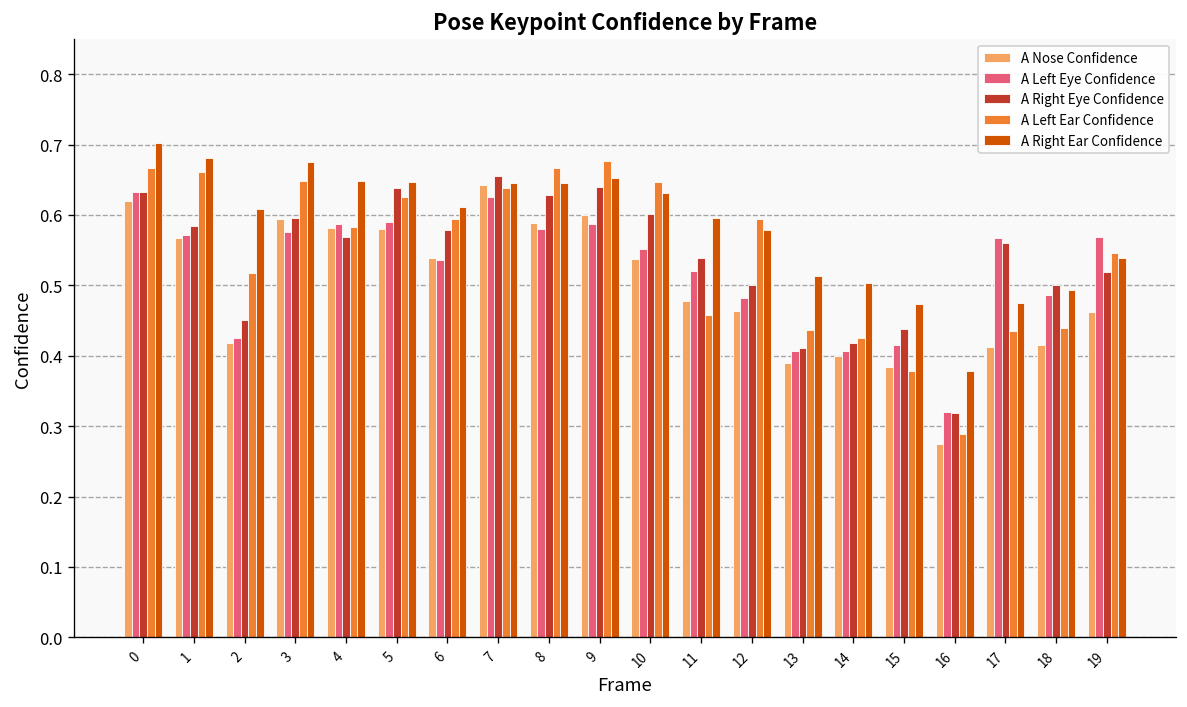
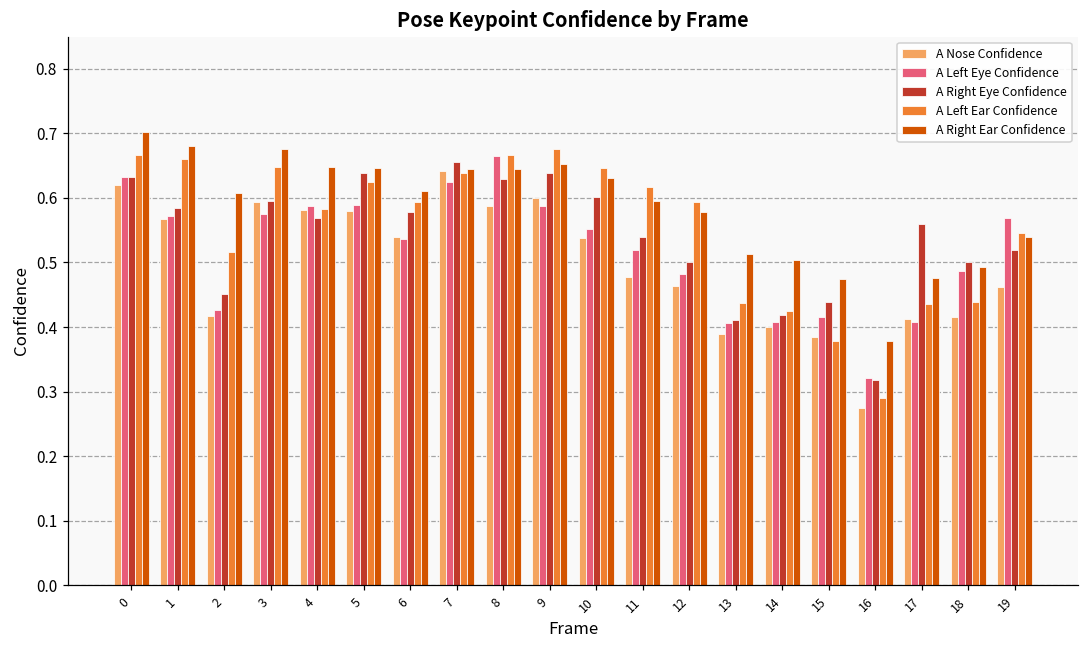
  {
    "A Nose Confidence": {
      "0": 0.62,
      "1": 0.57,
      "2": 0.42,
      "3": 0.59,
      "4": 0.58,
      "5": 0.58,
      "6": 0.54,
      "7": 0.64,
      "8": 0.59,
      "9": 0.60,
      "10": 0.54,
      "11": 0.48,
      "12": 0.46,
      "13": 0.39,
      "14": 0.40,
      "15": 0.38,
      "16": 0.27,
      "17": 0.41,
      "18": 0.42,
      "19": 0.46
    },
    "A Left Eye Confidence": {
      "0": 0.63,
      "1": 0.57,
      "2": 0.43,
      "3": 0.58,
      "4": 0.59,
      "5": 0.59,
      "6": 0.54,
      "7": 0.63,
-     "8": 0.58,
+     "8": 0.66,
      "9": 0.59,
      "10": 0.55,
      "11": 0.52,
      "12": 0.48,
      "13": 0.41,
      "14": 0.41,
      "15": 0.42,
      "16": 0.32,
-     "17": 0.57,
+     "17": 0.41,
      "18": 0.49,
      "19": 0.57
    },
    "A Left Ear Confidence": {
      "0": 0.67,
      "1": 0.66,
      "2": 0.52,
      "3": 0.65,
      "4": 0.58,
      "5": 0.63,
      "6": 0.59,
      "7": 0.64,
      "8": 0.67,
      "9": 0.68,
      "10": 0.65,
-     "11": 0.46,
+     "11": 0.62,
      "12": 0.59,
      "13": 0.44,
      "14": 0.42,
      "15": 0.38,
      "16": 0.29,
      "17": 0.44,
      "18": 0.44,
      "19": 0.55
    }
  }
